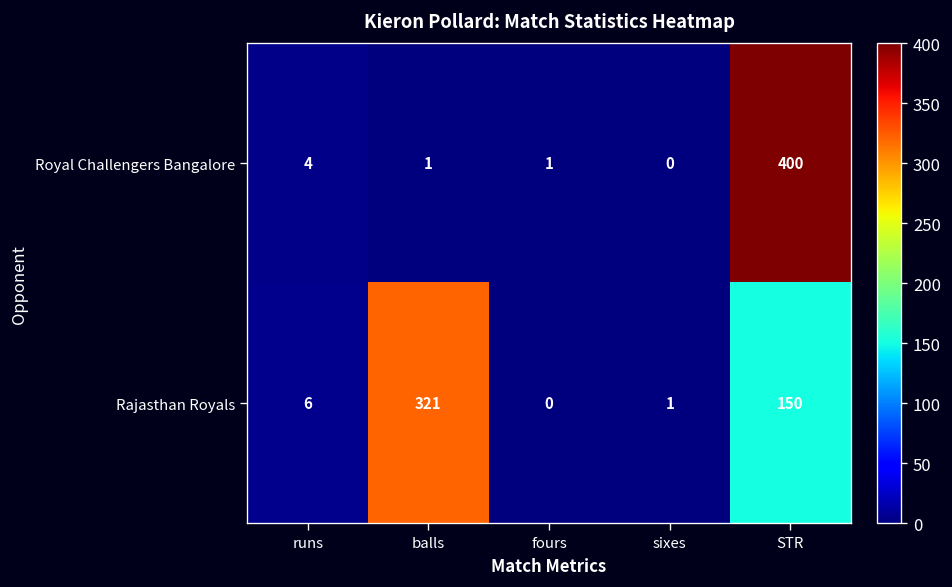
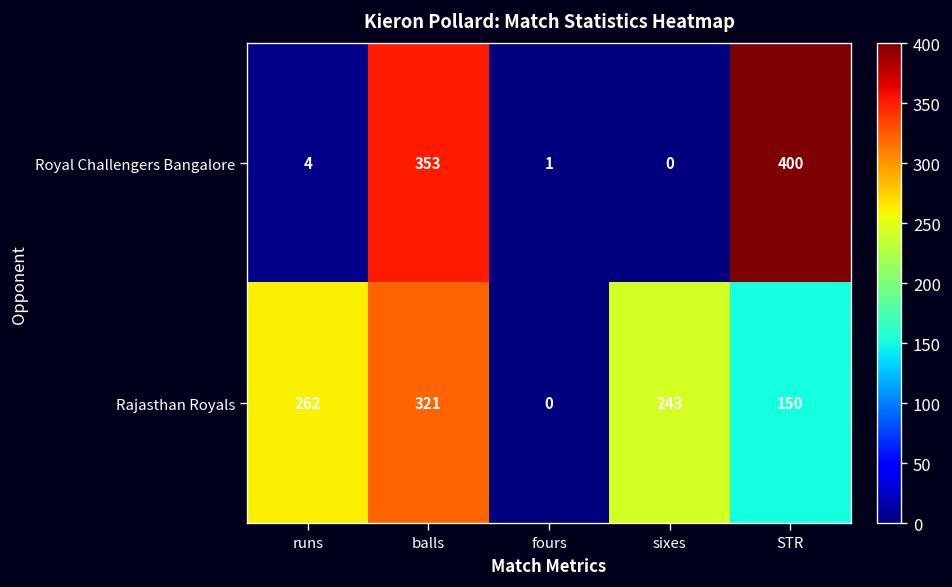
  {
    "Royal Challengers Bangalore": {
      "runs": 4,
-     "balls": 1,
+     "balls": 353,
      "fours": 1,
      "sixes": 0,
      "STR": 400
    },
    "Rajasthan Royals": {
-     "runs": 6,
+     "runs": 262,
      "balls": 321,
      "fours": 0,
-     "sixes": 1,
+     "sixes": 243,
      "STR": 150
    }
  }
